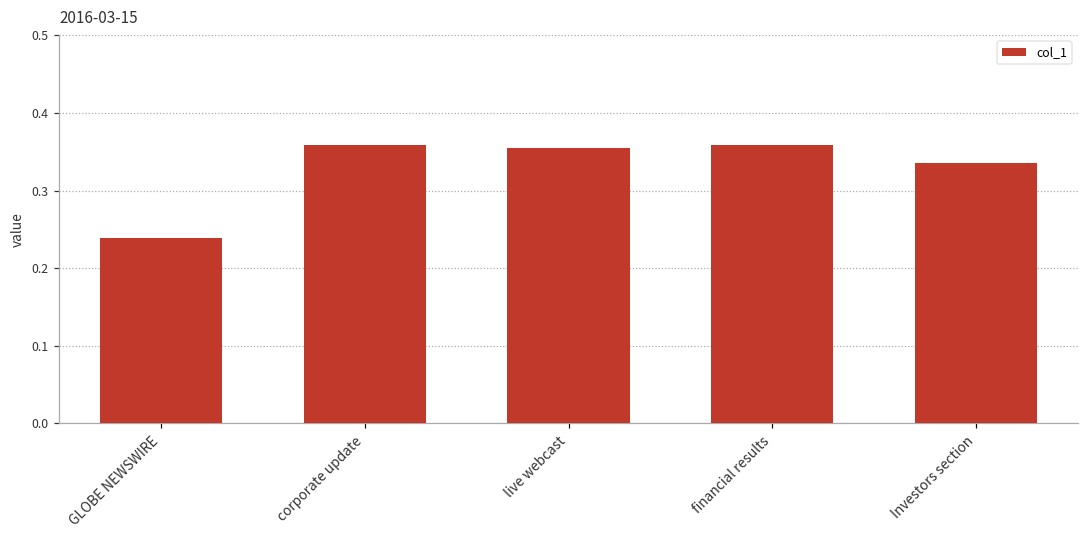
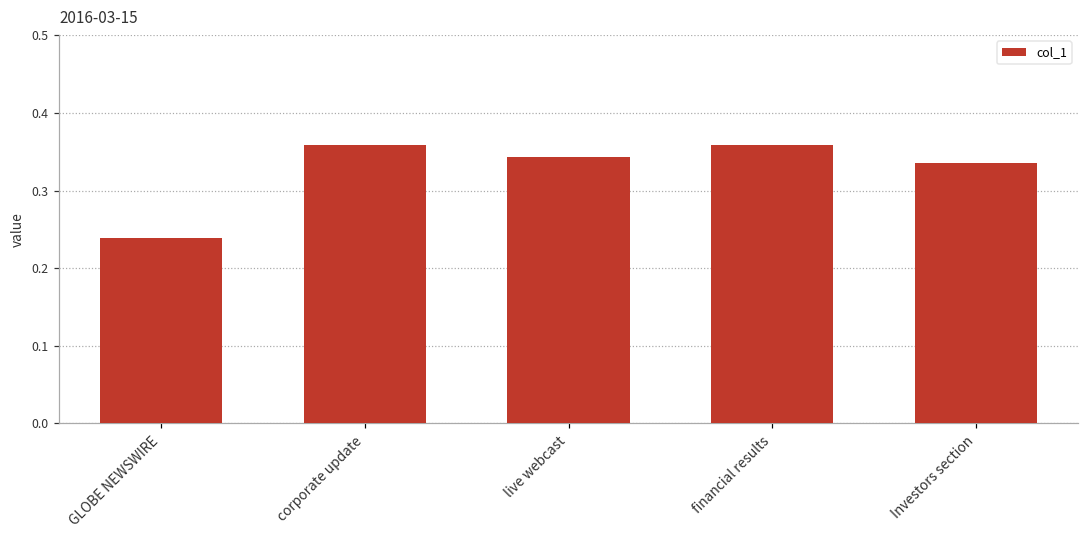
  {
    "GLOBE NEWSWIRE": 0.24,
    "corporate update": 0.36,
-   "live webcast": 0.35,
+   "live webcast": 0.34,
    "financial results": 0.36,
    "Investors section": 0.34
  }
